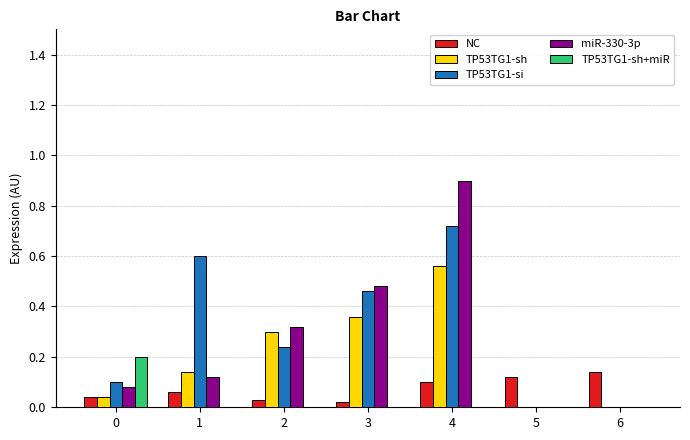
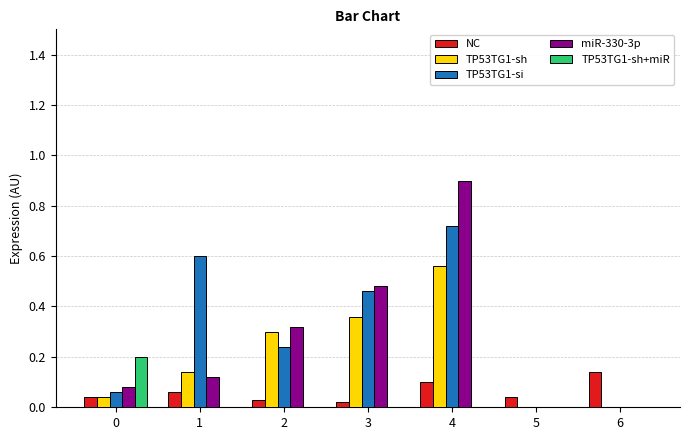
  {
    "NC": {
      "0": 0.04,
      "1": 0.06,
      "2": 0.03,
      "3": 0.02,
      "4": 0.10,
-     "5": 0.12,
+     "5": 0.04,
      "6": 0.14
    },
    "TP53TG1-sh": {
      "0": 0.04,
      "1": 0.14,
      "2": 0.30,
      "3": 0.36,
      "4": 0.56,
      "5": 0.00,
      "6": 0.00
    },
    "TP53TG1-si": {
-     "0": 0.10,
+     "0": 0.06,
      "1": 0.60,
      "2": 0.24,
      "3": 0.46,
      "4": 0.72,
      "5": 0.00,
      "6": 0.00
    },
    "miR-330-3p": {
      "0": 0.08,
      "1": 0.12,
      "2": 0.32,
      "3": 0.48,
      "4": 0.90,
      "5": 0.00,
      "6": 0.00
    },
    "TP53TG1-sh+miR": {
      "0": 0.20,
      "1": 0.00,
      "2": 0.00,
      "3": 0.00,
      "4": 0.00,
      "5": 0.00,
      "6": 0.00
    }
  }
